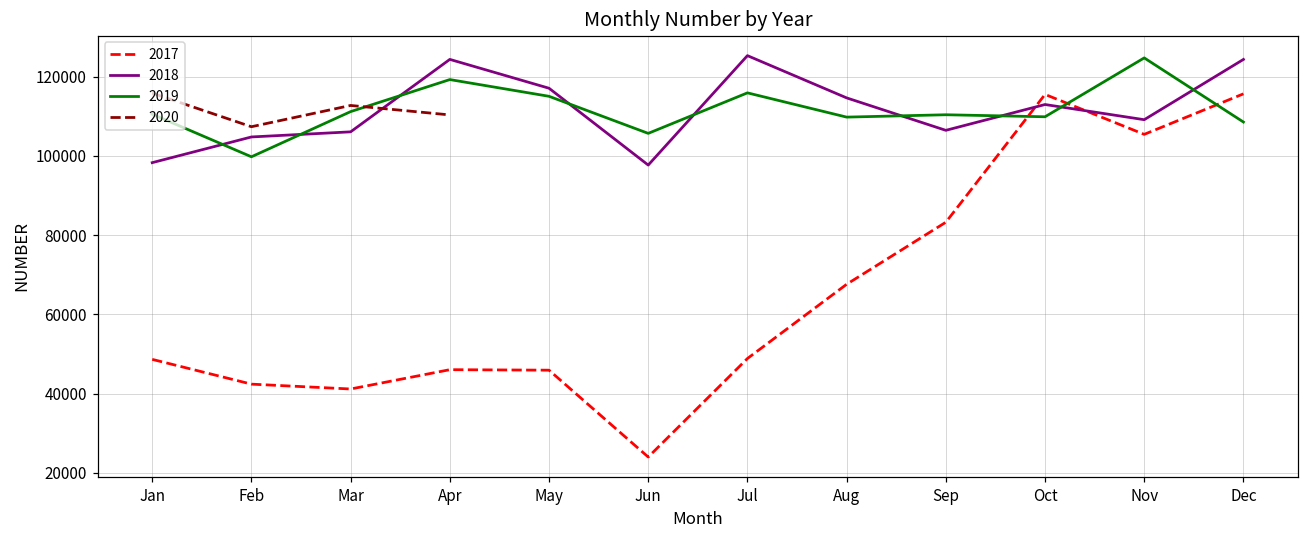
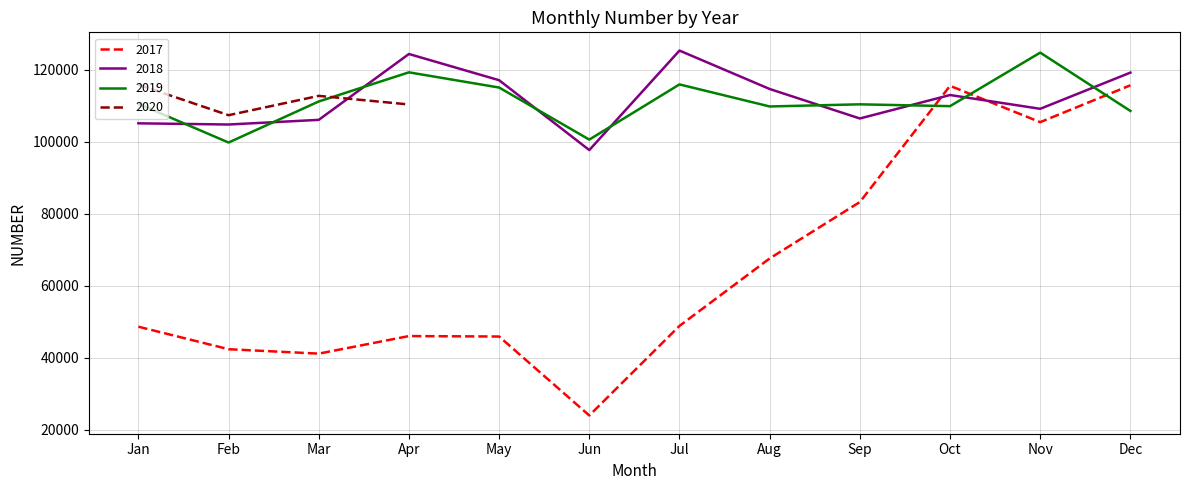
  {
    "2017": {
      "Jan": 49000,
      "Feb": 42000,
      "Mar": 41000,
      "Apr": 46000,
      "May": 46000,
      "Jun": 24000,
      "Jul": 49000,
      "Aug": 68000,
      "Sep": 83000,
      "Oct": 116000,
      "Nov": 105000,
      "Dec": 116000
    },
    "2018": {
-     "Jan": 98000,
+     "Jan": 105000,
      "Feb": 105000,
      "Mar": 106000,
      "Apr": 124000,
      "May": 117000,
      "Jun": 98000,
      "Jul": 125000,
      "Aug": 115000,
      "Sep": 106000,
      "Oct": 113000,
      "Nov": 109000,
-     "Dec": 124000
+     "Dec": 119000
    },
    "2019": {
      "Feb": 100000,
      "Mar": 111000,
      "Apr": 119000,
      "May": 115000,
-     "Jun": 106000,
+     "Jun": 101000,
      "Jul": 116000,
      "Aug": 110000,
      "Sep": 110000,
      "Oct": 110000,
      "Nov": 125000,
      "Dec": 109000
    },
    "2020": {
      "Feb": 107000,
      "Mar": 113000,
      "Apr": 110000
    }
  }
